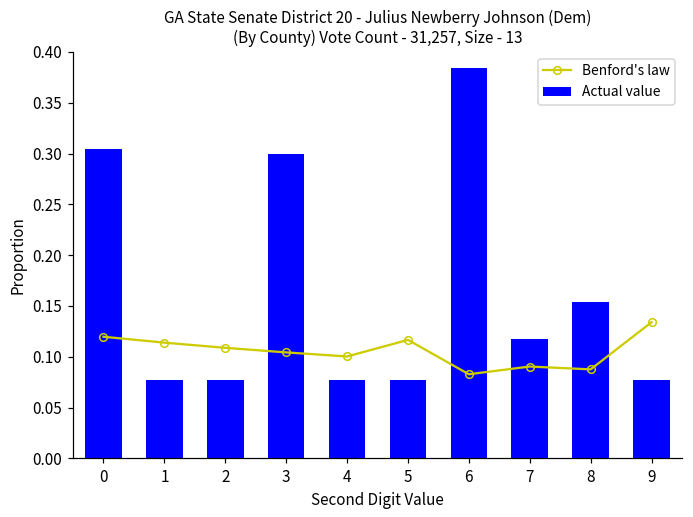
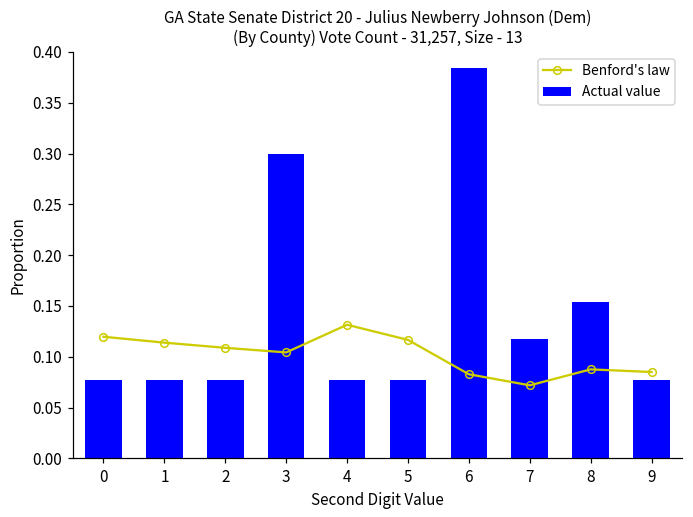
  {
    "Actual value": {
-     "0": 0.30,
+     "0": 0.08,
      "1": 0.08,
      "2": 0.08,
      "3": 0.30,
      "4": 0.08,
      "5": 0.08,
      "6": 0.38,
      "7": 0.12,
      "8": 0.15,
      "9": 0.08
    },
    "Benford's law": {
      "0": 0.12,
      "1": 0.11,
      "2": 0.11,
      "3": 0.10,
-     "4": 0.10,
+     "4": 0.13,
      "5": 0.12,
      "6": 0.08,
-     "7": 0.09,
+     "7": 0.07,
      "8": 0.09,
-     "9": 0.13
+     "9": 0.09
    }
  }
